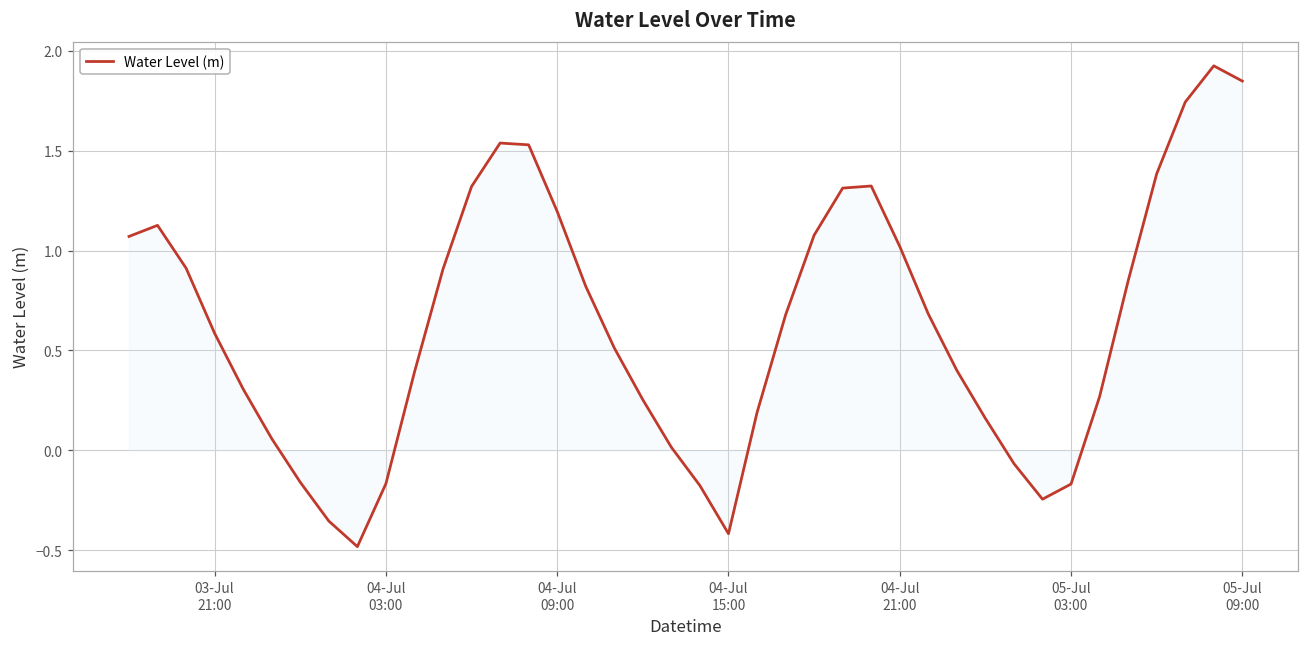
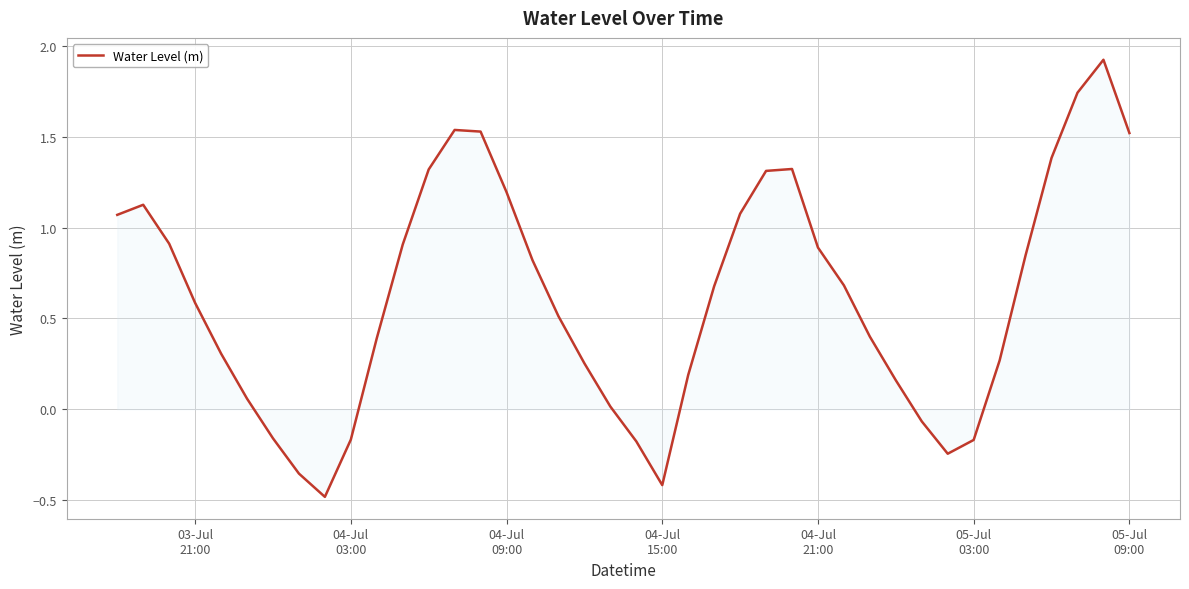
  {
    "Water Level (m)": {
      "04-Jul 03:00": -0.17,
      "04-Jul 15:00": -0.42,
-     "04-Jul 21:00": 1.02,
+     "04-Jul 21:00": 0.89,
      "05-Jul 03:00": -0.17,
-     "05-Jul 09:00": 1.85
+     "05-Jul 09:00": 1.52
    }
  }
